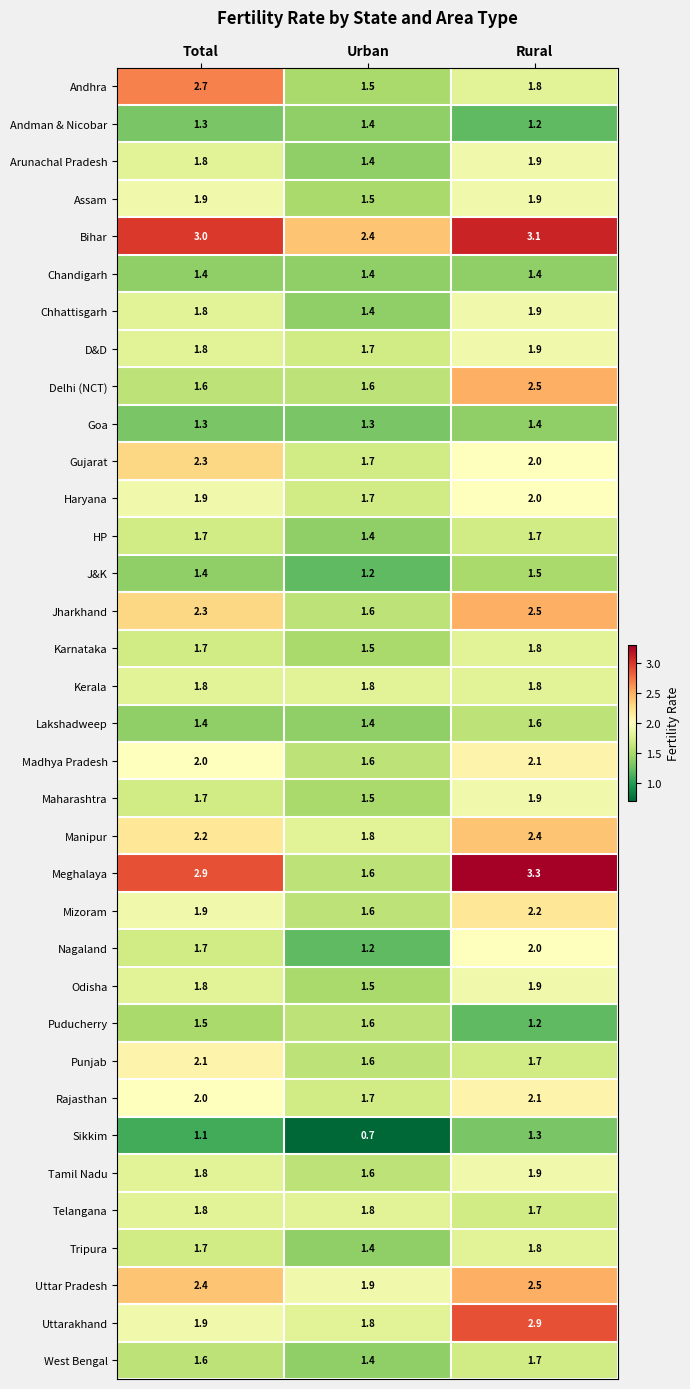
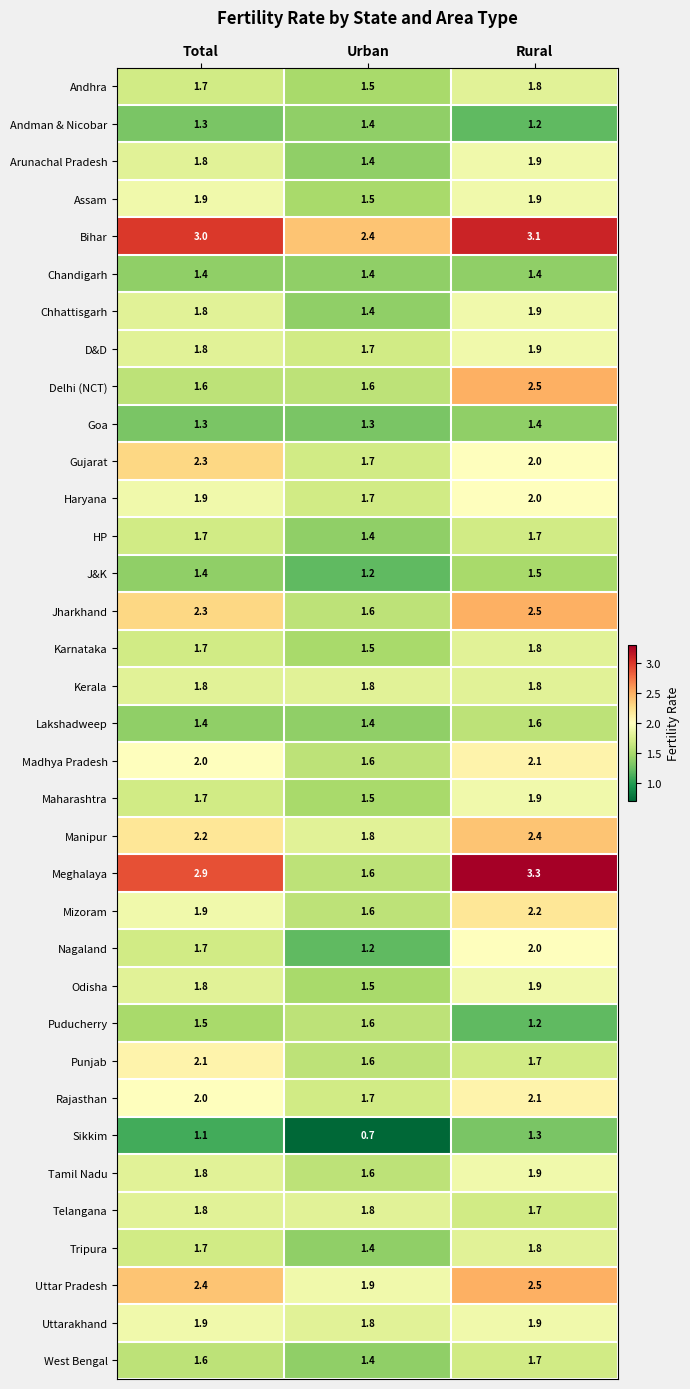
  {
    "Andhra": {
-     "Total": 2.7,
+     "Total": 1.7,
      "Urban": 1.5,
      "Rural": 1.8
    },
    "Andman & Nicobar": {
      "Total": 1.3,
      "Urban": 1.4,
      "Rural": 1.2
    },
    "Arunachal Pradesh": {
      "Total": 1.8,
      "Urban": 1.4,
      "Rural": 1.9
    },
    "Assam": {
      "Total": 1.9,
      "Urban": 1.5,
      "Rural": 1.9
    },
    "Bihar": {
      "Total": 3.0,
      "Urban": 2.4,
      "Rural": 3.1
    },
    "Chandigarh": {
      "Total": 1.4,
      "Urban": 1.4,
      "Rural": 1.4
    },
    "Chhattisgarh": {
      "Total": 1.8,
      "Urban": 1.4,
      "Rural": 1.9
    },
    "D&D": {
      "Total": 1.8,
      "Urban": 1.7,
      "Rural": 1.9
    },
    "Delhi (NCT)": {
      "Total": 1.6,
      "Urban": 1.6,
      "Rural": 2.5
    },
    "Goa": {
      "Total": 1.3,
      "Urban": 1.3,
      "Rural": 1.4
    },
    "Gujarat": {
      "Total": 2.3,
      "Urban": 1.7,
      "Rural": 2.0
    },
    "Haryana": {
      "Total": 1.9,
      "Urban": 1.7,
      "Rural": 2.0
    },
    "HP": {
      "Total": 1.7,
      "Urban": 1.4,
      "Rural": 1.7
    },
    "J&K": {
      "Total": 1.4,
      "Urban": 1.2,
      "Rural": 1.5
    },
    "Jharkhand": {
      "Total": 2.3,
      "Urban": 1.6,
      "Rural": 2.5
    },
    "Karnataka": {
      "Total": 1.7,
      "Urban": 1.5,
      "Rural": 1.8
    },
    "Kerala": {
      "Total": 1.8,
      "Urban": 1.8,
      "Rural": 1.8
    },
    "Lakshadweep": {
      "Total": 1.4,
      "Urban": 1.4,
      "Rural": 1.6
    },
    "Madhya Pradesh": {
      "Total": 2.0,
      "Urban": 1.6,
      "Rural": 2.1
    },
    "Maharashtra": {
      "Total": 1.7,
      "Urban": 1.5,
      "Rural": 1.9
    },
    "Manipur": {
      "Total": 2.2,
      "Urban": 1.8,
      "Rural": 2.4
    },
    "Meghalaya": {
      "Total": 2.9,
      "Urban": 1.6,
      "Rural": 3.3
    },
    "Mizoram": {
      "Total": 1.9,
      "Urban": 1.6,
      "Rural": 2.2
    },
    "Nagaland": {
      "Total": 1.7,
      "Urban": 1.2,
      "Rural": 2.0
    },
    "Odisha": {
      "Total": 1.8,
      "Urban": 1.5,
      "Rural": 1.9
    },
    "Puducherry": {
      "Total": 1.5,
      "Urban": 1.6,
      "Rural": 1.2
    },
    "Punjab": {
      "Total": 2.1,
      "Urban": 1.6,
      "Rural": 1.7
    },
    "Rajasthan": {
      "Total": 2.0,
      "Urban": 1.7,
      "Rural": 2.1
    },
    "Sikkim": {
      "Total": 1.1,
      "Urban": 0.7,
      "Rural": 1.3
    },
    "Tamil Nadu": {
      "Total": 1.8,
      "Urban": 1.6,
      "Rural": 1.9
    },
    "Telangana": {
      "Total": 1.8,
      "Urban": 1.8,
      "Rural": 1.7
    },
    "Tripura": {
      "Total": 1.7,
      "Urban": 1.4,
      "Rural": 1.8
    },
    "Uttar Pradesh": {
      "Total": 2.4,
      "Urban": 1.9,
      "Rural": 2.5
    },
    "Uttarakhand": {
      "Total": 1.9,
      "Urban": 1.8,
-     "Rural": 2.9
+     "Rural": 1.9
    },
    "West Bengal": {
      "Total": 1.6,
      "Urban": 1.4,
      "Rural": 1.7
    }
  }
